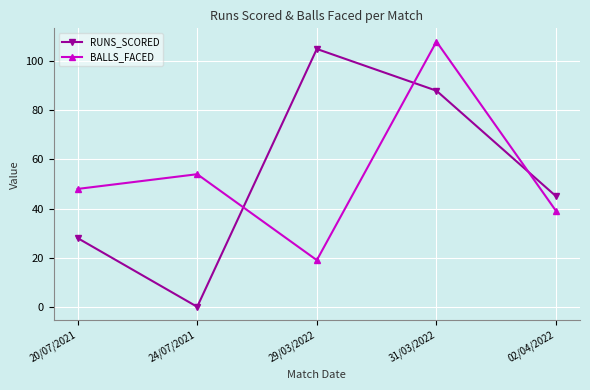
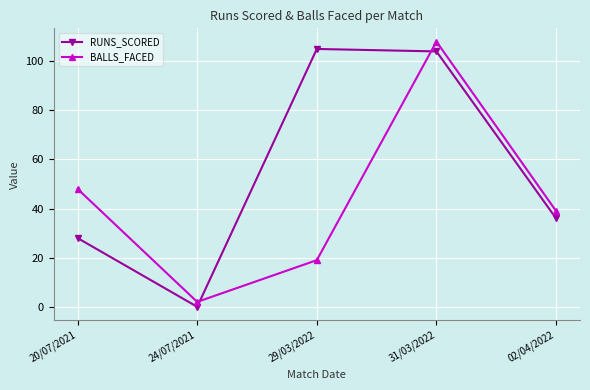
  {
    "RUNS_SCORED": {
      "20/07/2021": 28,
      "24/07/2021": 0,
      "29/03/2022": 105,
-     "31/03/2022": 88,
-     "02/04/2022": 45
+     "31/03/2022": 104,
+     "02/04/2022": 36
    },
    "BALLS_FACED": {
      "20/07/2021": 48,
-     "24/07/2021": 54,
+     "24/07/2021": 2,
      "29/03/2022": 19,
      "31/03/2022": 108,
      "02/04/2022": 39
    }
  }
